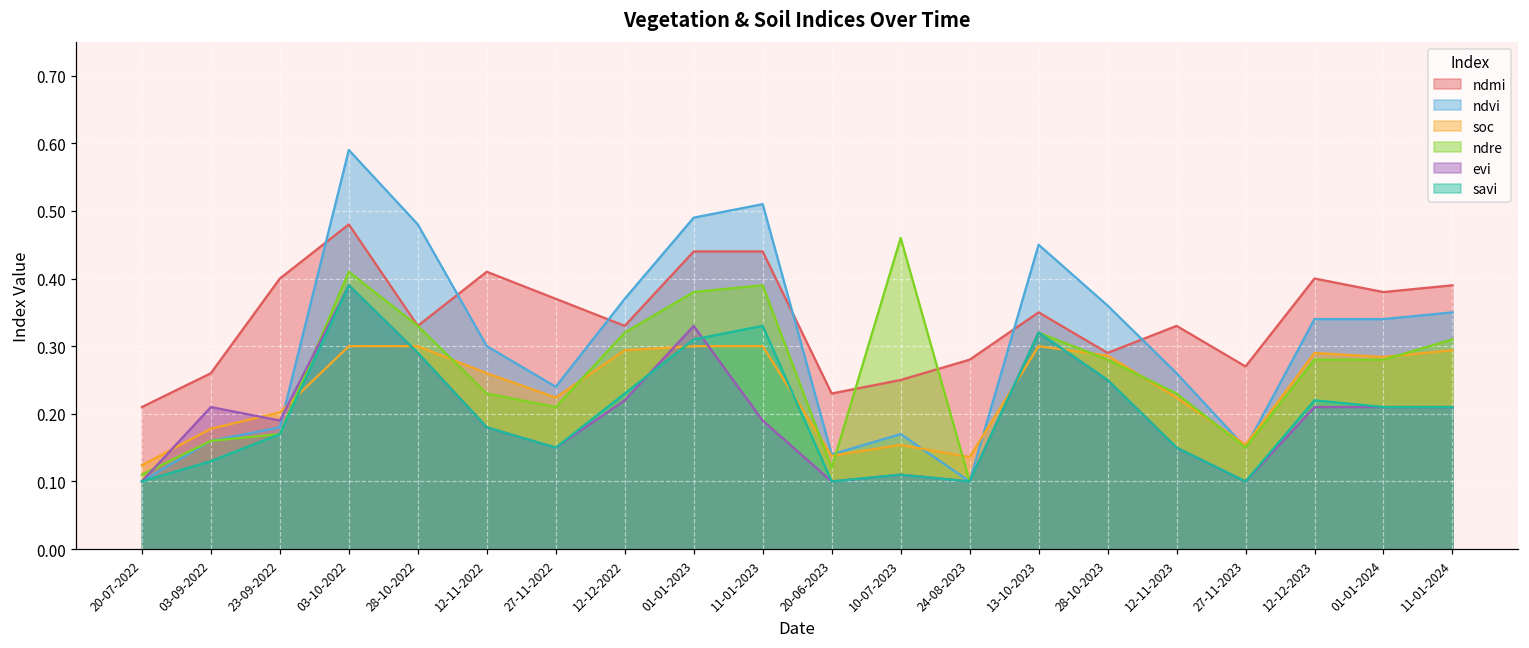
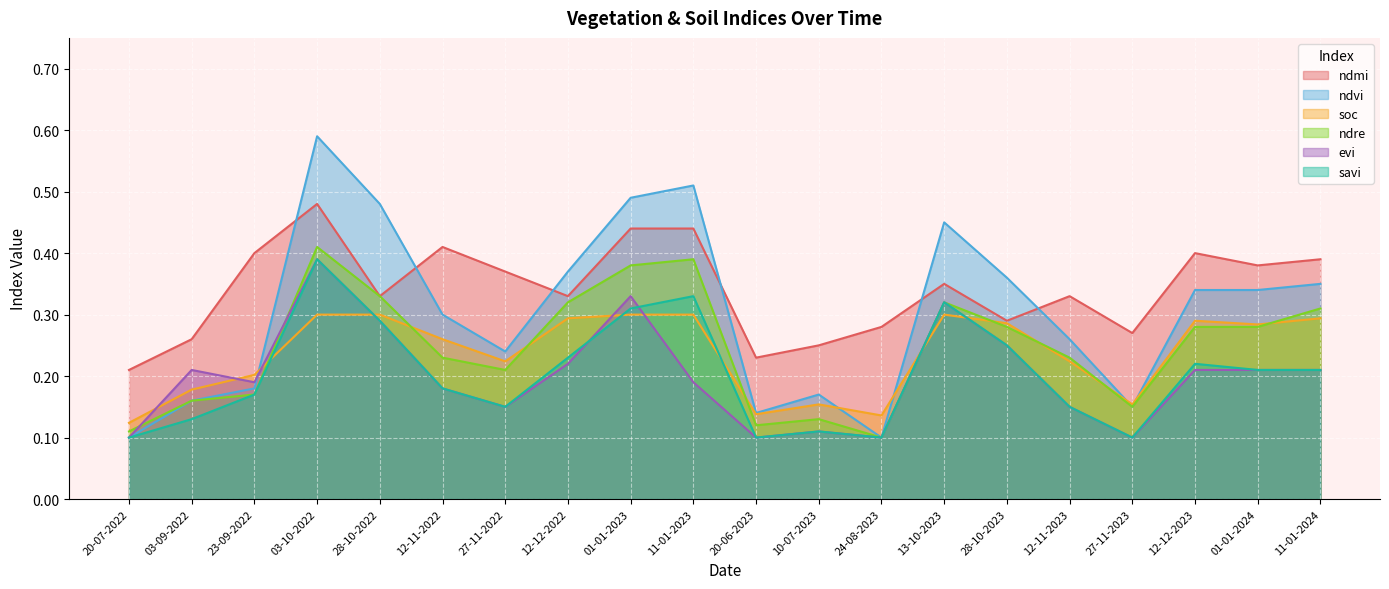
  {
    "ndmi": {
      "20-07-2022": 0.21,
      "03-09-2022": 0.26,
      "23-09-2022": 0.40,
      "03-10-2022": 0.48,
      "12-11-2022": 0.41,
      "27-11-2022": 0.37,
      "12-12-2022": 0.33,
      "01-01-2023": 0.44,
      "11-01-2023": 0.44,
      "20-06-2023": 0.23,
      "10-07-2023": 0.25,
      "24-08-2023": 0.28,
      "13-10-2023": 0.35,
      "12-11-2023": 0.33,
      "27-11-2023": 0.27,
      "12-12-2023": 0.40,
      "01-01-2024": 0.38,
      "11-01-2024": 0.39
    },
    "soc": {
      "20-07-2022": 0.12,
      "03-09-2022": 0.18,
      "23-09-2022": 0.20,
      "03-10-2022": 0.30,
      "28-10-2022": 0.30,
      "12-11-2022": 0.26,
      "27-11-2022": 0.22,
      "12-12-2022": 0.29,
      "01-01-2023": 0.30,
      "11-01-2023": 0.30,
      "10-07-2023": 0.15,
      "24-08-2023": 0.14,
      "13-10-2023": 0.30,
      "12-11-2023": 0.22,
      "12-12-2023": 0.29,
      "11-01-2024": 0.29
    },
    "ndre": {
      "20-07-2022": 0.11,
      "03-10-2022": 0.41,
      "12-11-2022": 0.23,
      "27-11-2022": 0.21,
      "12-12-2022": 0.32,
      "01-01-2023": 0.38,
      "11-01-2023": 0.39,
      "20-06-2023": 0.12,
-     "10-07-2023": 0.46,
+     "10-07-2023": 0.13,
      "28-10-2023": 0.28,
      "12-11-2023": 0.23,
      "12-12-2023": 0.28,
      "11-01-2024": 0.31
    },
    "evi": {
      "03-09-2022": 0.21,
      "23-09-2022": 0.19,
      "12-12-2022": 0.22,
      "01-01-2023": 0.33,
      "11-01-2023": 0.19,
      "12-12-2023": 0.21
    }
  }
